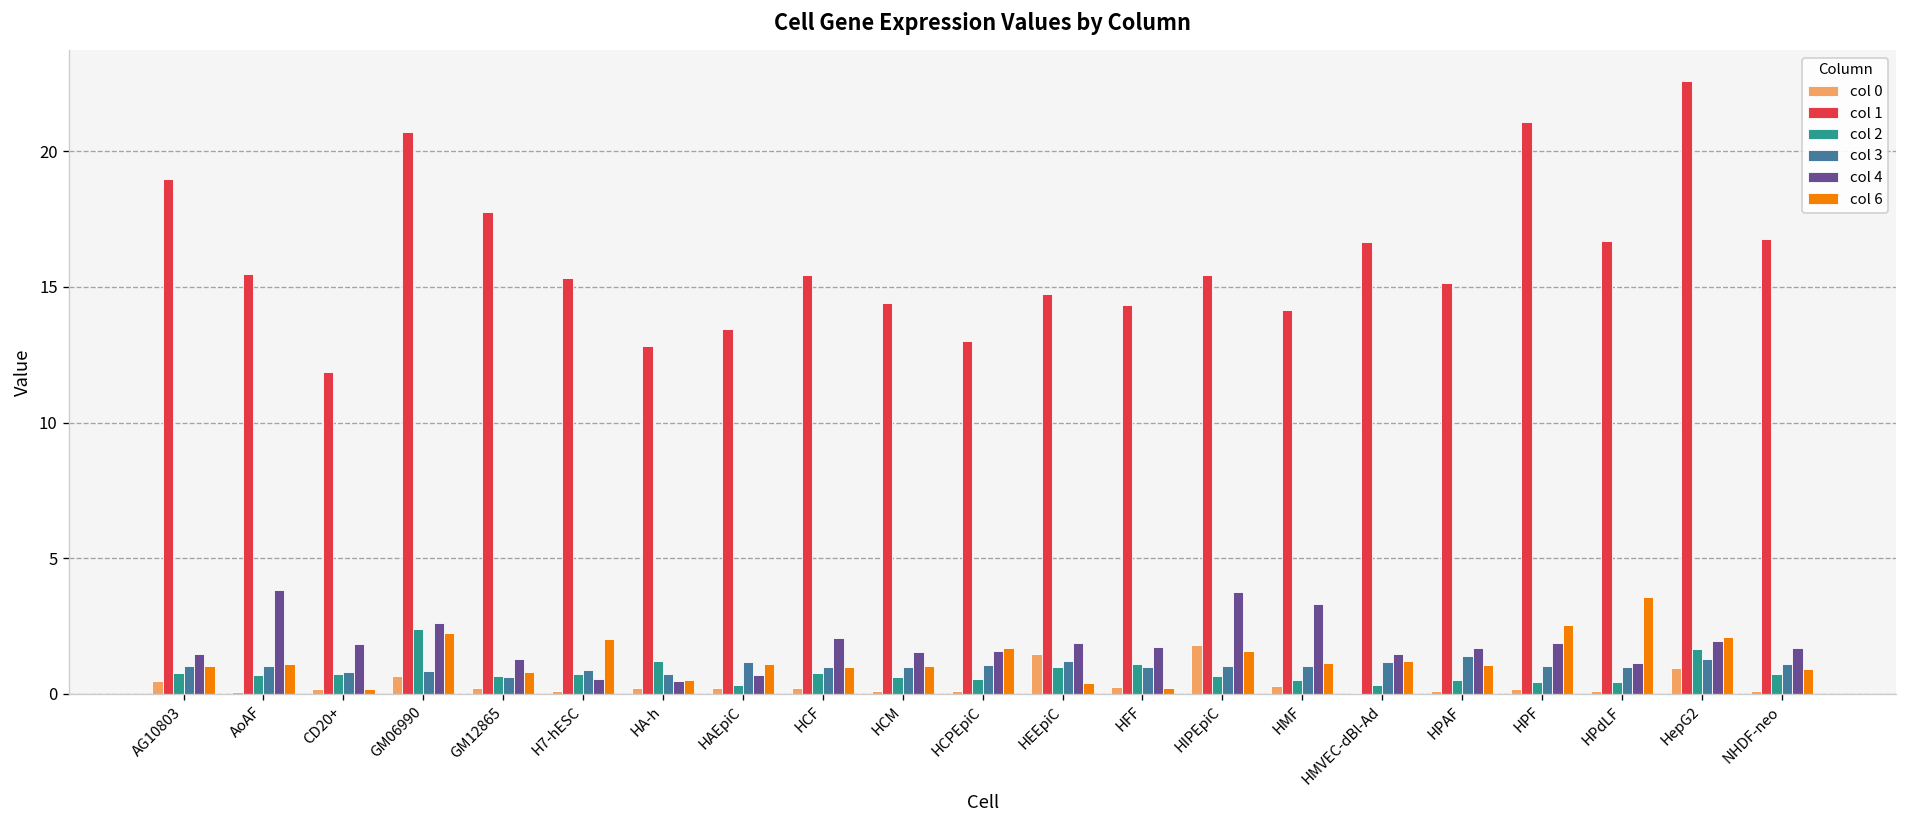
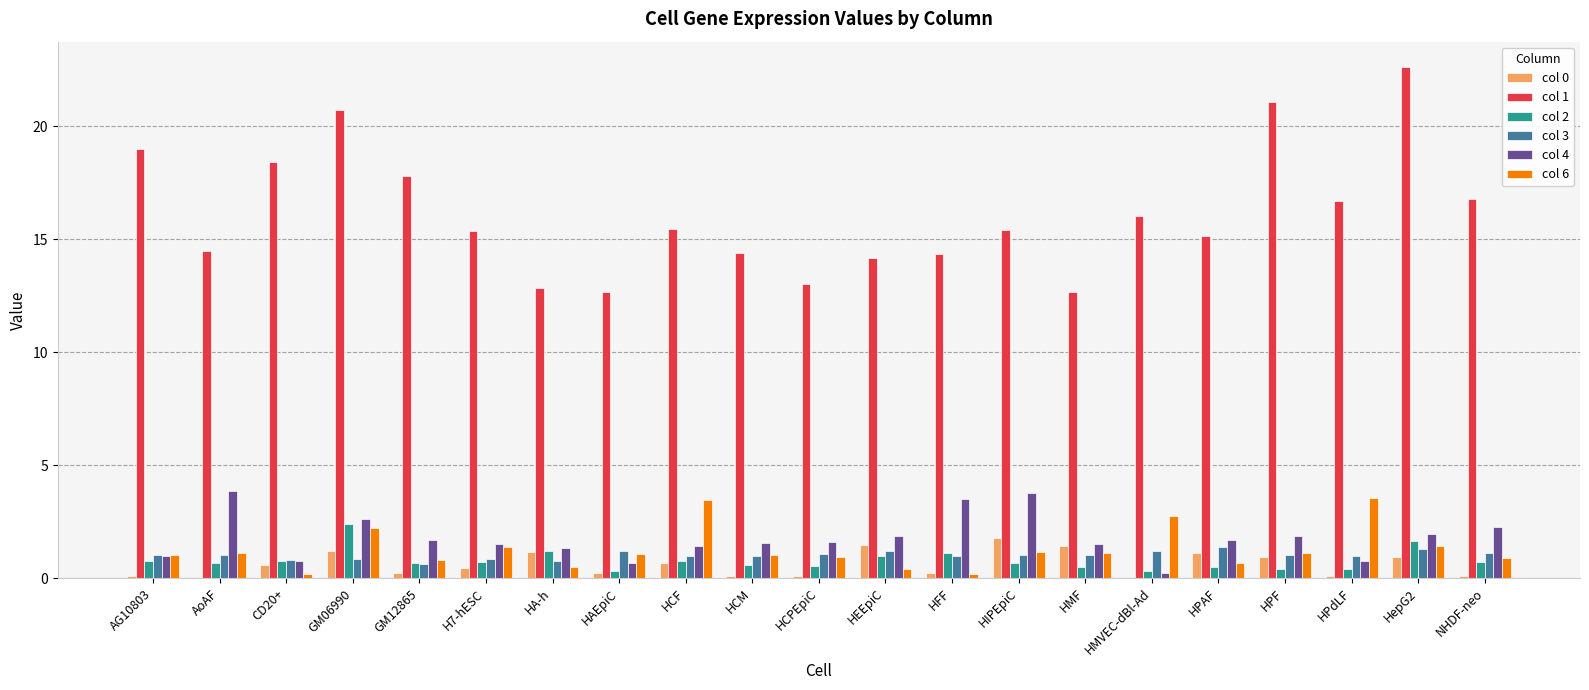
  {
    "col 0": {
-     "AG10803": 0.4,
-     "CD20+": 0.2,
-     "GM06990": 0.7,
+     "AG10803": 0.1,
+     "CD20+": 0.6,
+     "GM06990": 1.2,
      "GM12865": 0.2,
-     "H7-hESC": 0.1,
-     "HA-h": 0.2,
+     "H7-hESC": 0.5,
+     "HA-h": 1.2,
      "HAEpiC": 0.2,
-     "HCF": 0.2,
+     "HCF": 0.7,
      "HEEpiC": 1.5,
      "HFF": 0.2,
      "HIPEpiC": 1.8,
-     "HMF": 0.3,
-     "HPAF": 0.1,
-     "HPF": 0.2,
+     "HMF": 1.4,
+     "HPAF": 1.1,
+     "HPF": 0.9,
      "HepG2": 0.9
    },
    "col 1": {
      "AG10803": 19.0,
-     "AoAF": 15.5,
-     "CD20+": 11.9,
+     "AoAF": 14.5,
+     "CD20+": 18.4,
      "GM06990": 20.7,
      "GM12865": 17.8,
      "H7-hESC": 15.3,
      "HA-h": 12.8,
-     "HAEpiC": 13.5,
+     "HAEpiC": 12.6,
      "HCF": 15.4,
      "HCM": 14.4,
      "HCPEpiC": 13.0,
-     "HEEpiC": 14.8,
+     "HEEpiC": 14.2,
      "HFF": 14.3,
      "HIPEpiC": 15.4,
-     "HMF": 14.2,
-     "HMVEC-dBl-Ad": 16.7,
+     "HMF": 12.6,
+     "HMVEC-dBl-Ad": 16.0,
      "HPAF": 15.1,
      "HPF": 21.1,
      "HPdLF": 16.7,
      "HepG2": 22.6,
      "NHDF-neo": 16.8
    },
    "col 4": {
-     "AG10803": 1.5,
+     "AG10803": 1.0,
      "AoAF": 3.8,
-     "CD20+": 1.8,
+     "CD20+": 0.7,
      "GM06990": 2.6,
-     "GM12865": 1.3,
-     "H7-hESC": 0.6,
-     "HA-h": 0.5,
+     "GM12865": 1.7,
+     "H7-hESC": 1.5,
+     "HA-h": 1.3,
      "HAEpiC": 0.7,
-     "HCF": 2.1,
+     "HCF": 1.4,
      "HCM": 1.6,
      "HCPEpiC": 1.6,
      "HEEpiC": 1.9,
-     "HFF": 1.7,
+     "HFF": 3.5,
      "HIPEpiC": 3.8,
-     "HMF": 3.3,
-     "HMVEC-dBl-Ad": 1.4,
+     "HMF": 1.5,
+     "HMVEC-dBl-Ad": 0.2,
      "HPAF": 1.7,
      "HPF": 1.9,
-     "HPdLF": 1.1,
+     "HPdLF": 0.7,
      "HepG2": 2.0,
-     "NHDF-neo": 1.7
+     "NHDF-neo": 2.3
    },
    "col 6": {
      "AG10803": 1.0,
      "AoAF": 1.1,
      "CD20+": 0.2,
      "GM06990": 2.2,
      "GM12865": 0.8,
-     "H7-hESC": 2.0,
+     "H7-hESC": 1.4,
      "HA-h": 0.5,
      "HAEpiC": 1.1,
-     "HCF": 1.0,
+     "HCF": 3.4,
      "HCM": 1.0,
-     "HCPEpiC": 1.7,
+     "HCPEpiC": 1.0,
      "HEEpiC": 0.4,
      "HFF": 0.2,
-     "HIPEpiC": 1.6,
+     "HIPEpiC": 1.2,
      "HMF": 1.1,
-     "HMVEC-dBl-Ad": 1.2,
-     "HPAF": 1.1,
-     "HPF": 2.5,
+     "HMVEC-dBl-Ad": 2.8,
+     "HPAF": 0.7,
+     "HPF": 1.1,
      "HPdLF": 3.6,
-     "HepG2": 2.1,
+     "HepG2": 1.4,
      "NHDF-neo": 0.9
    }
  }
